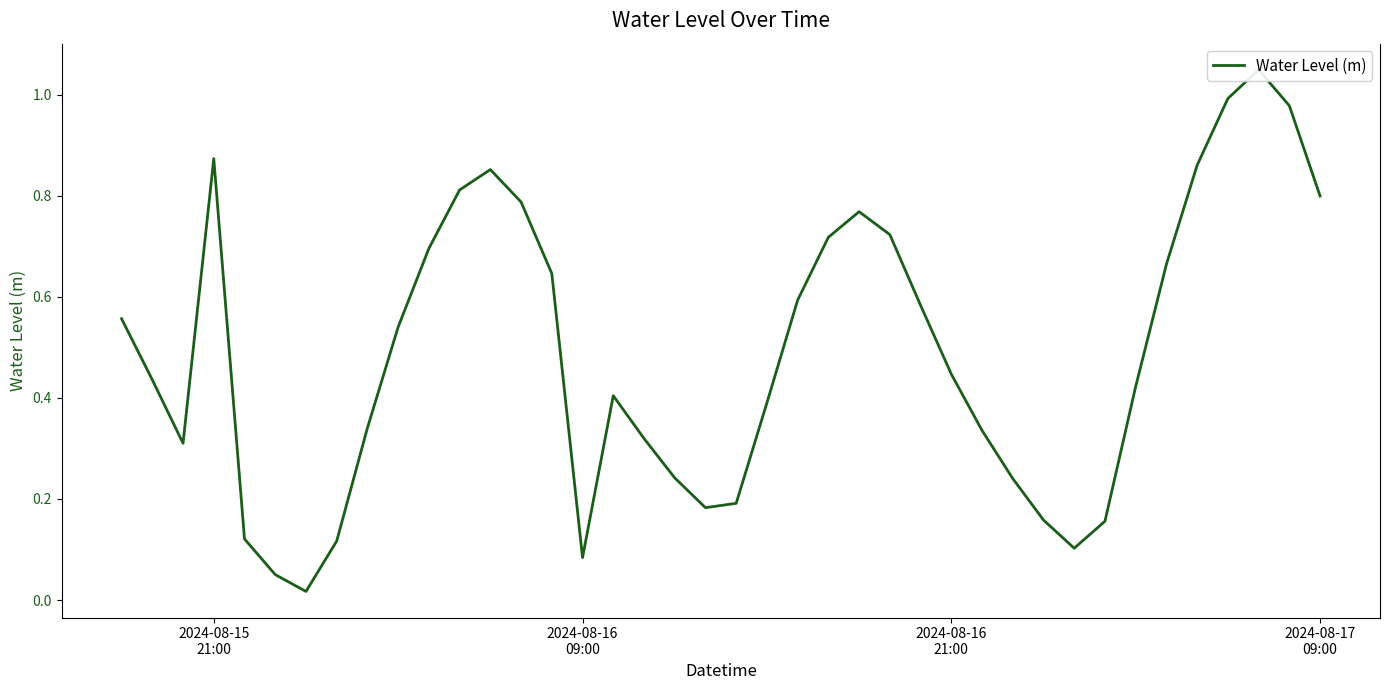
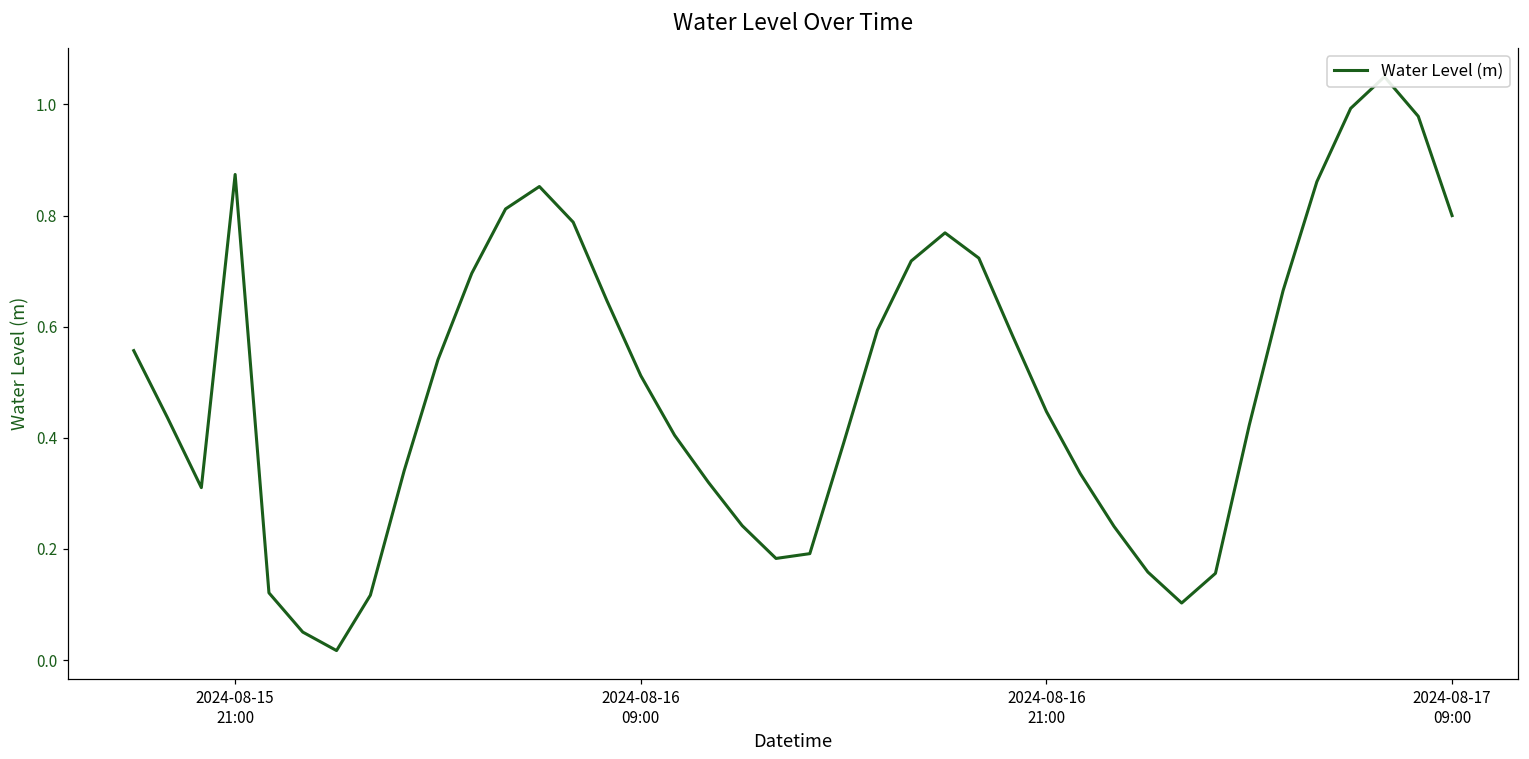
  {
    "2024-08-15 21:00": 0.87,
-   "2024-08-16 09:00": 0.08,
+   "2024-08-16 09:00": 0.51,
    "2024-08-16 21:00": 0.45,
    "2024-08-17 09:00": 0.80
  }
